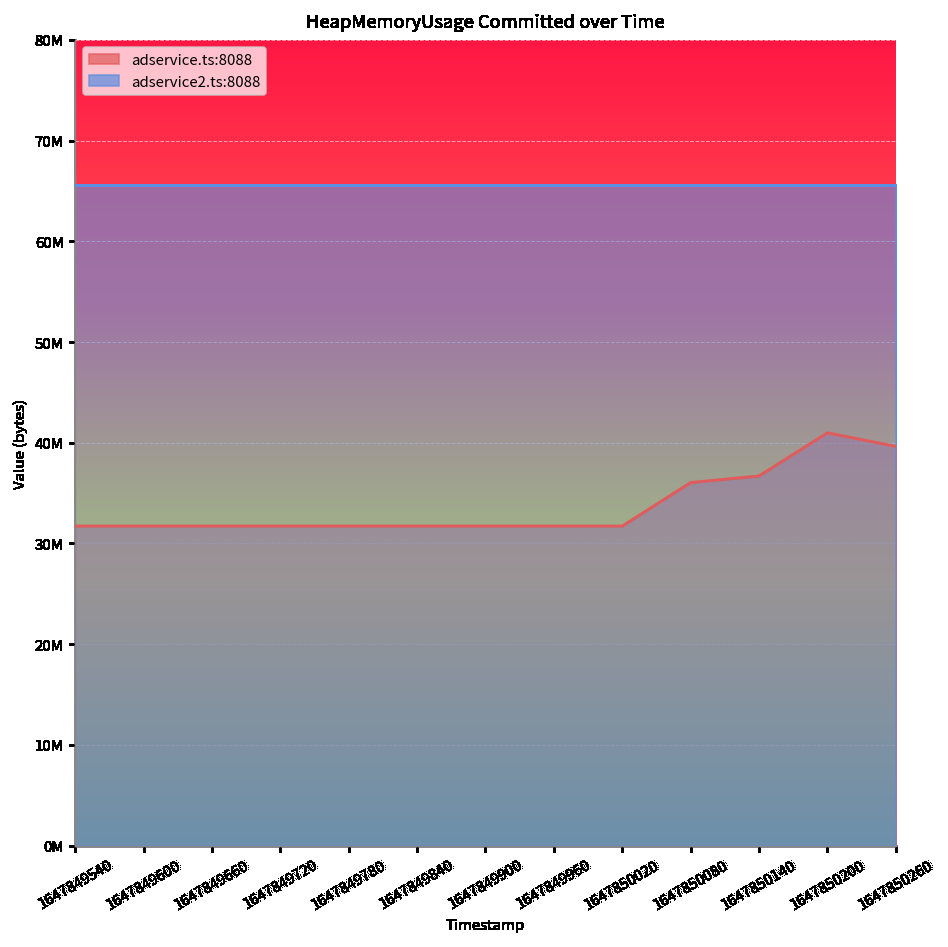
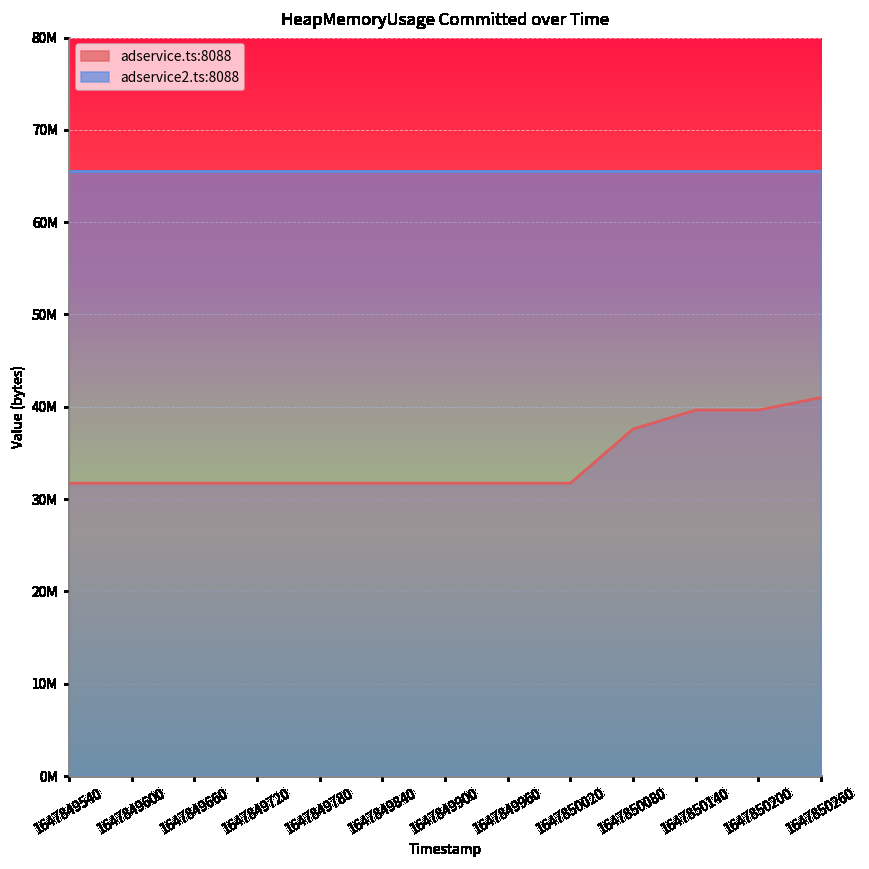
  {
    "adservice.ts:8088": {
      "1647849540": 32000000,
      "1647849600": 32000000,
      "1647849660": 32000000,
      "1647849720": 32000000,
      "1647849780": 32000000,
      "1647849840": 32000000,
      "1647849900": 32000000,
      "1647849960": 32000000,
      "1647850020": 32000000,
-     "1647850080": 36000000,
-     "1647850140": 37000000,
-     "1647850200": 41000000,
-     "1647850260": 40000000
+     "1647850080": 38000000,
+     "1647850140": 40000000,
+     "1647850200": 40000000,
+     "1647850260": 41000000
    },
    "adservice2.ts:8088": {
      "1647849540": 66000000,
      "1647849600": 66000000,
      "1647849660": 66000000,
      "1647849720": 66000000,
      "1647849780": 66000000,
      "1647849840": 66000000,
      "1647849900": 66000000,
      "1647849960": 66000000,
      "1647850020": 66000000,
      "1647850080": 66000000,
      "1647850140": 66000000,
      "1647850200": 66000000,
      "1647850260": 66000000
    }
  }
